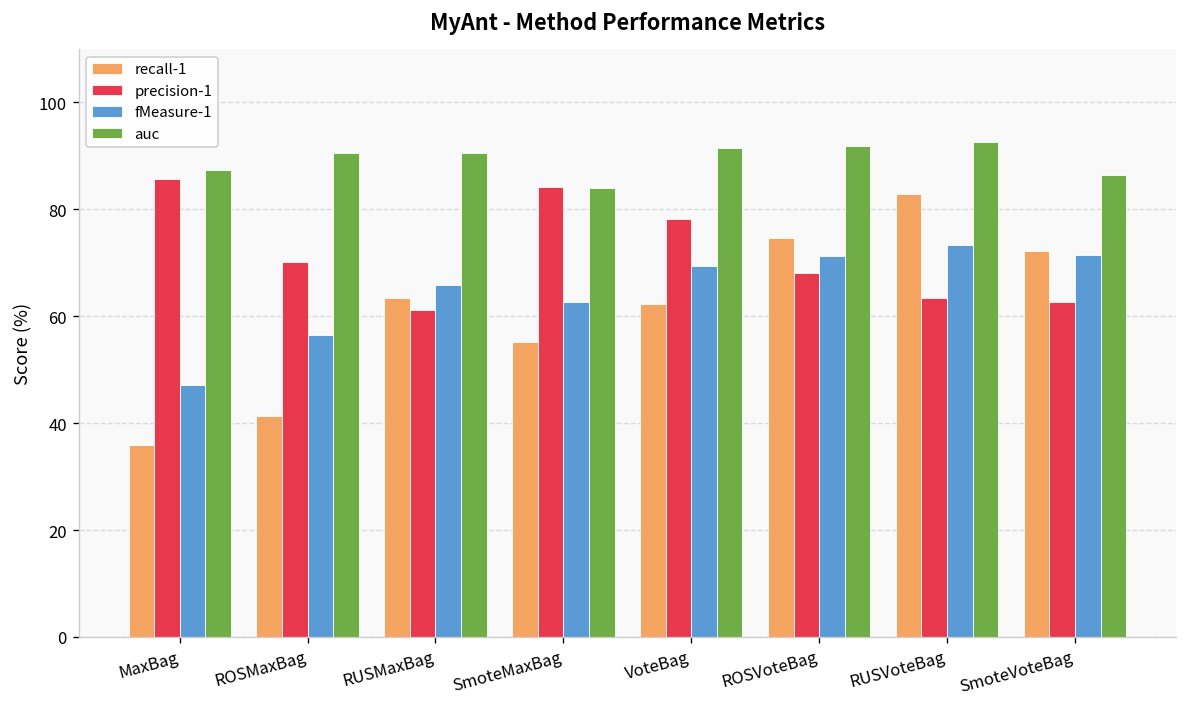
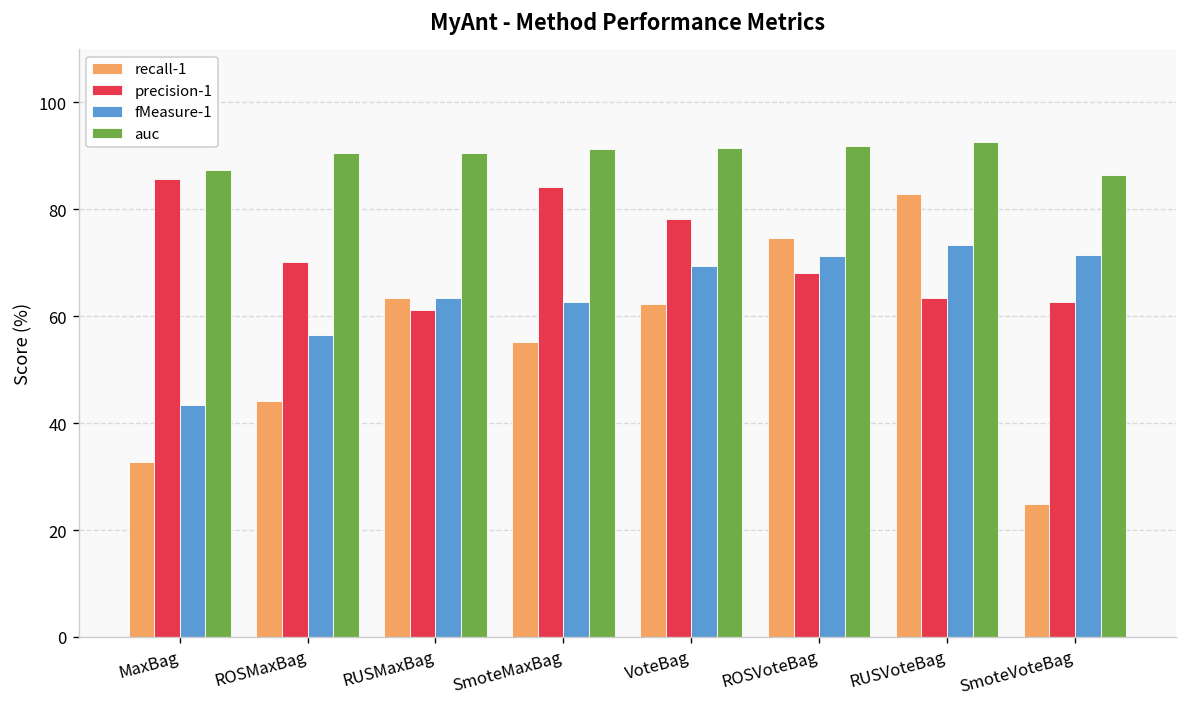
  {
    "recall-1": {
-     "MaxBag": 36,
-     "ROSMaxBag": 41,
+     "MaxBag": 33,
+     "ROSMaxBag": 44,
      "RUSMaxBag": 63,
      "SmoteMaxBag": 55,
      "VoteBag": 62,
      "ROSVoteBag": 75,
      "RUSVoteBag": 83,
-     "SmoteVoteBag": 72
+     "SmoteVoteBag": 25
    },
    "precision-1": {
      "MaxBag": 86,
      "ROSMaxBag": 70,
      "RUSMaxBag": 61,
      "SmoteMaxBag": 84,
      "VoteBag": 78,
      "ROSVoteBag": 68,
      "RUSVoteBag": 63,
      "SmoteVoteBag": 63
    },
    "fMeasure-1": {
-     "MaxBag": 47,
+     "MaxBag": 43,
      "ROSMaxBag": 57,
-     "RUSMaxBag": 66,
+     "RUSMaxBag": 64,
      "SmoteMaxBag": 63,
      "VoteBag": 69,
      "ROSVoteBag": 71,
      "RUSVoteBag": 73,
      "SmoteVoteBag": 72
    },
    "auc": {
      "MaxBag": 87,
      "ROSMaxBag": 90,
      "RUSMaxBag": 91,
-     "SmoteMaxBag": 84,
+     "SmoteMaxBag": 91,
      "VoteBag": 92,
      "ROSVoteBag": 92,
      "RUSVoteBag": 93,
      "SmoteVoteBag": 86
    }
  }
